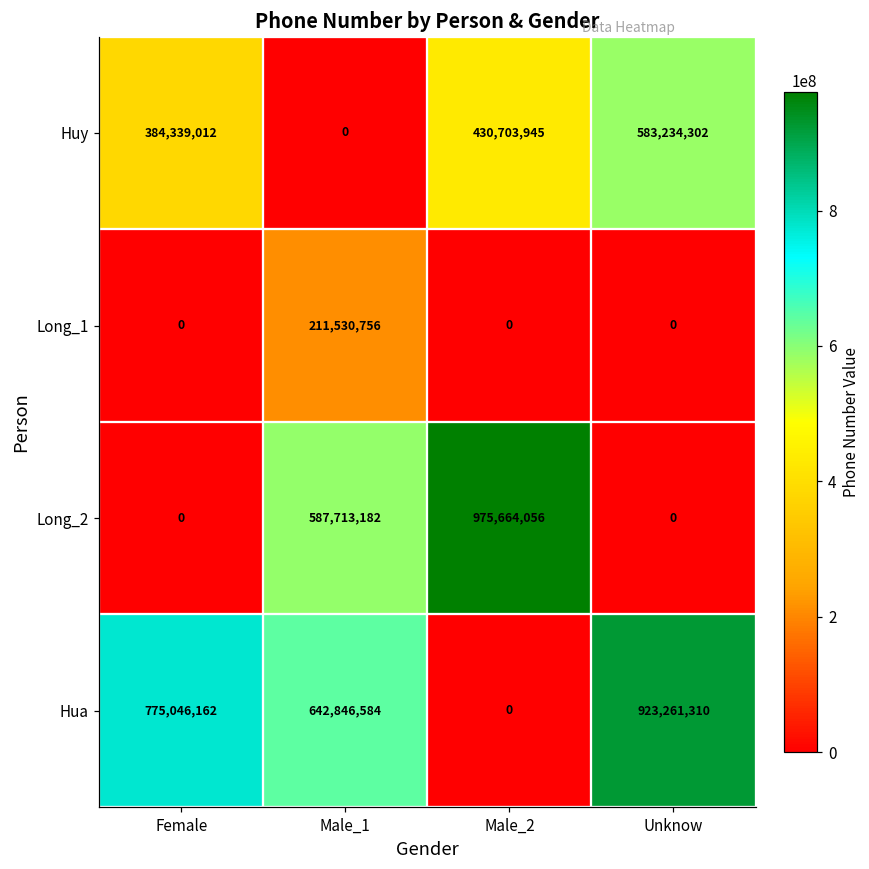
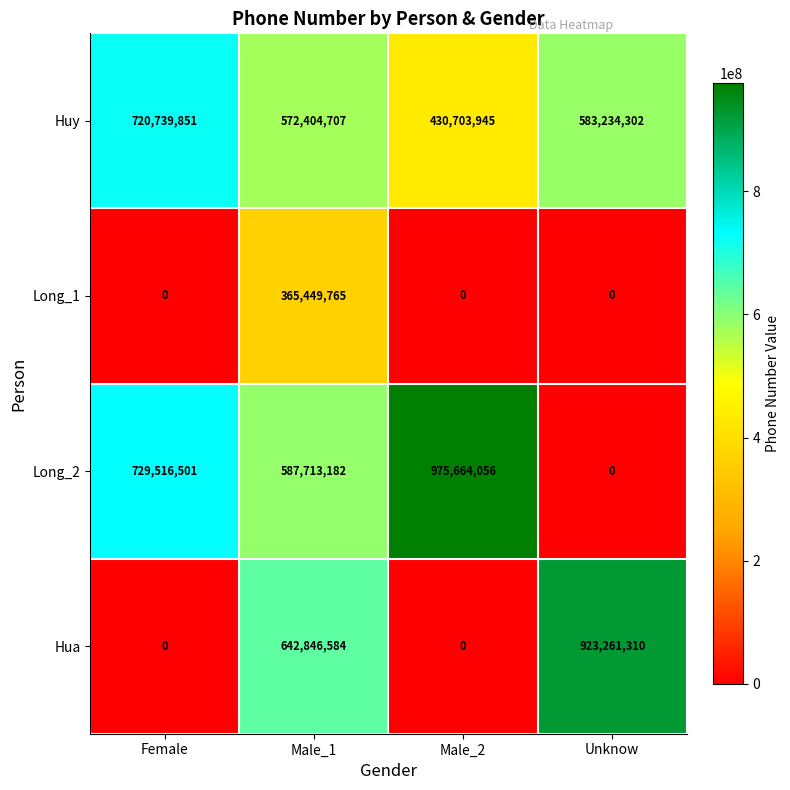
  {
    "Huy": {
-     "Female": "384,339,012",
-     "Male_1": "0",
+     "Female": "720,739,851",
+     "Male_1": "572,404,707",
      "Male_2": "430,703,945",
      "Unknow": "583,234,302"
    },
    "Long_1": {
      "Female": "0",
-     "Male_1": "211,530,756",
+     "Male_1": "365,449,765",
      "Male_2": "0",
      "Unknow": "0"
    },
    "Long_2": {
-     "Female": "0",
+     "Female": "729,516,501",
      "Male_1": "587,713,182",
      "Male_2": "975,664,056",
      "Unknow": "0"
    },
    "Hua": {
-     "Female": "775,046,162",
+     "Female": "0",
      "Male_1": "642,846,584",
      "Male_2": "0",
      "Unknow": "923,261,310"
    }
  }
